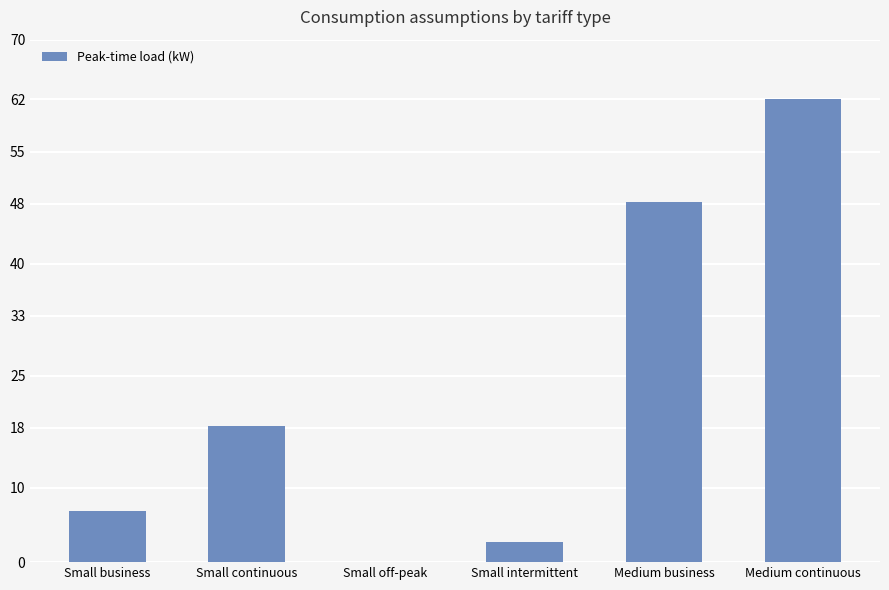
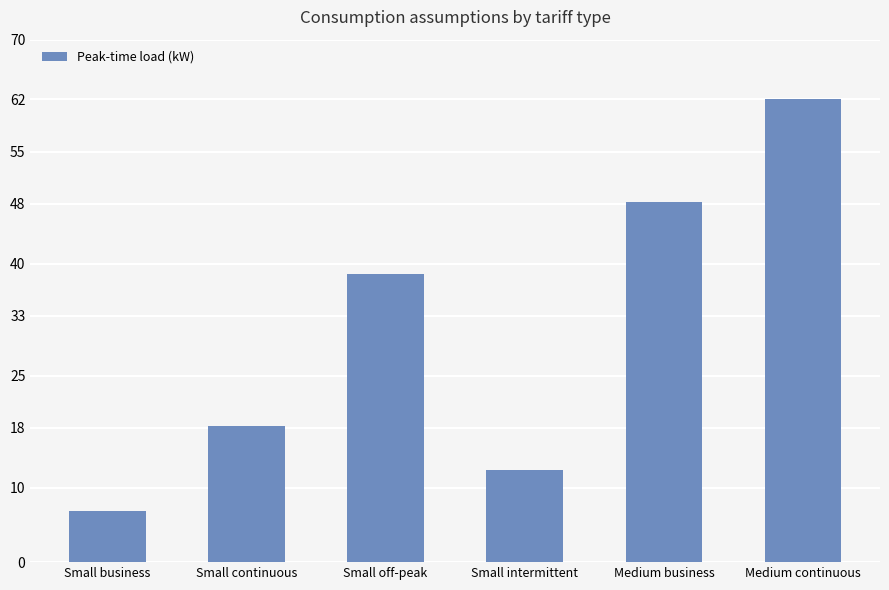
  {
    "Small business": 7,
    "Small continuous": 18,
-   "Small off-peak": 0,
-   "Small intermittent": 3,
+   "Small off-peak": 39,
+   "Small intermittent": 12,
    "Medium business": 48,
    "Medium continuous": 62
  }
